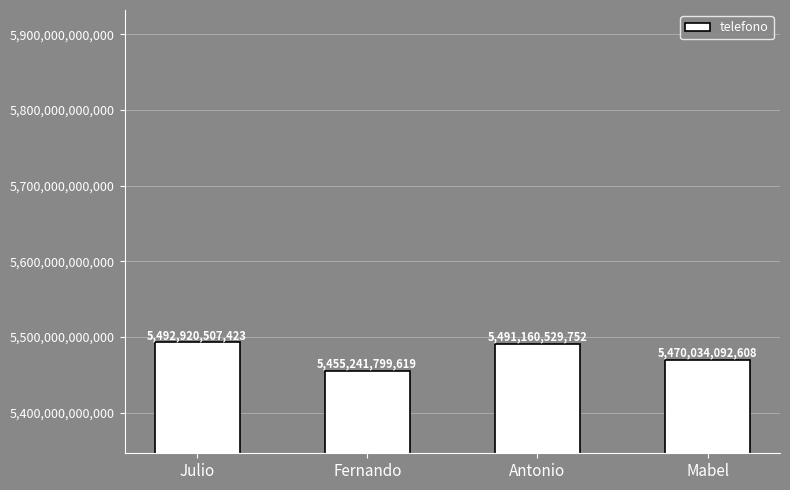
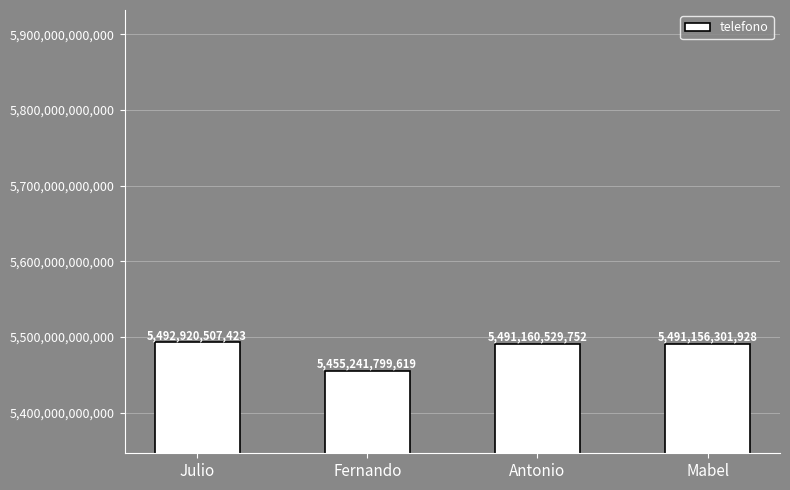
  {
    "Julio": "5,492,920,507,423",
    "Fernando": "5,455,241,799,619",
    "Antonio": "5,491,160,529,752",
-   "Mabel": "5,470,034,092,608"
+   "Mabel": "5,491,156,301,928"
  }
